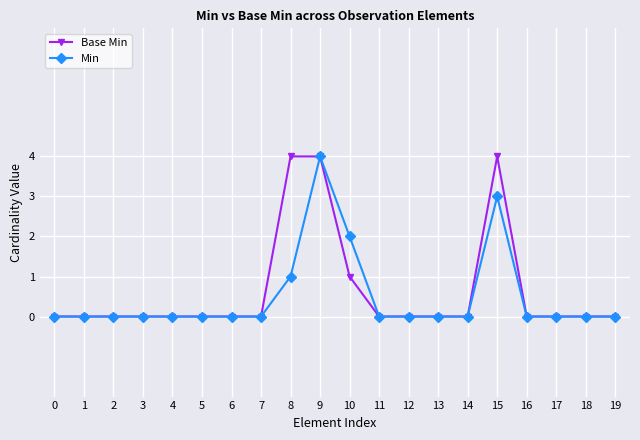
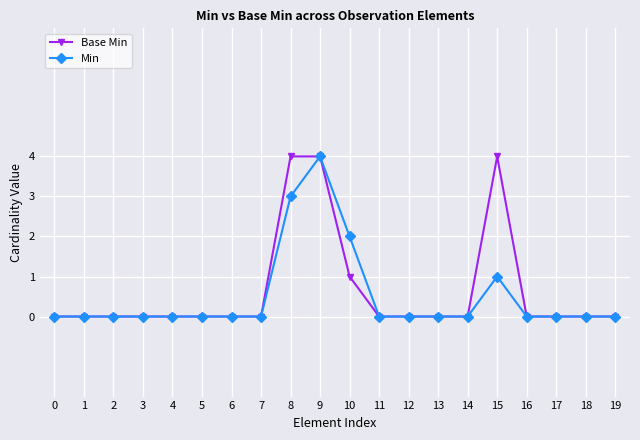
  {
    "Base Min": {
      "8": 4,
      "10": 1,
      "15": 4
    },
    "Min": {
-     "8": 1,
+     "8": 3,
      "10": 2,
-     "15": 3
+     "15": 1
    }
  }
